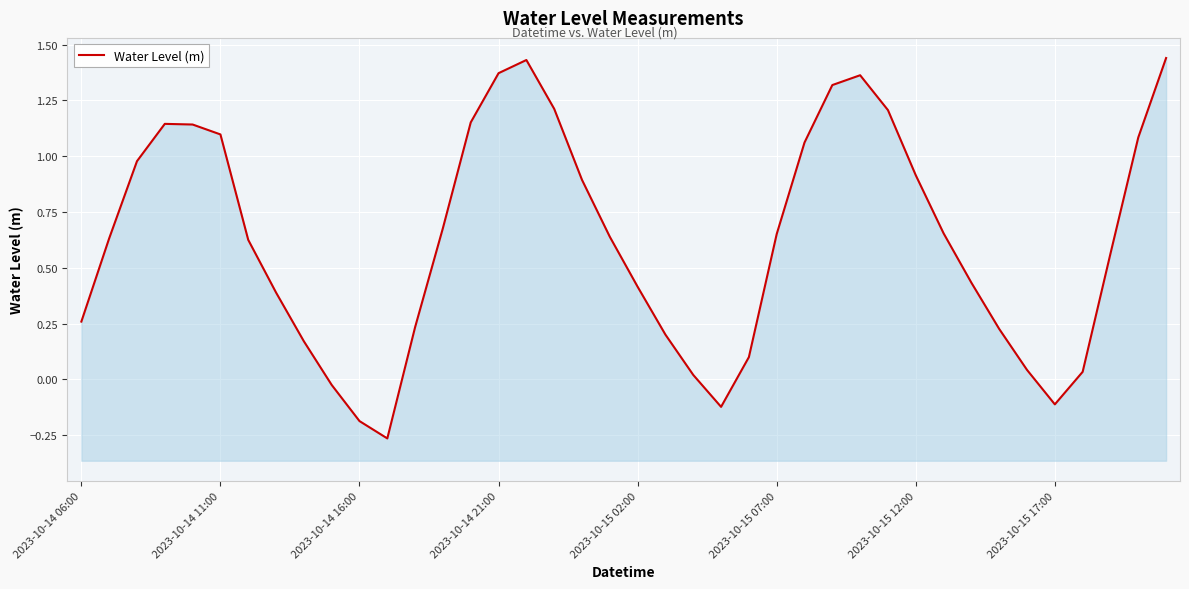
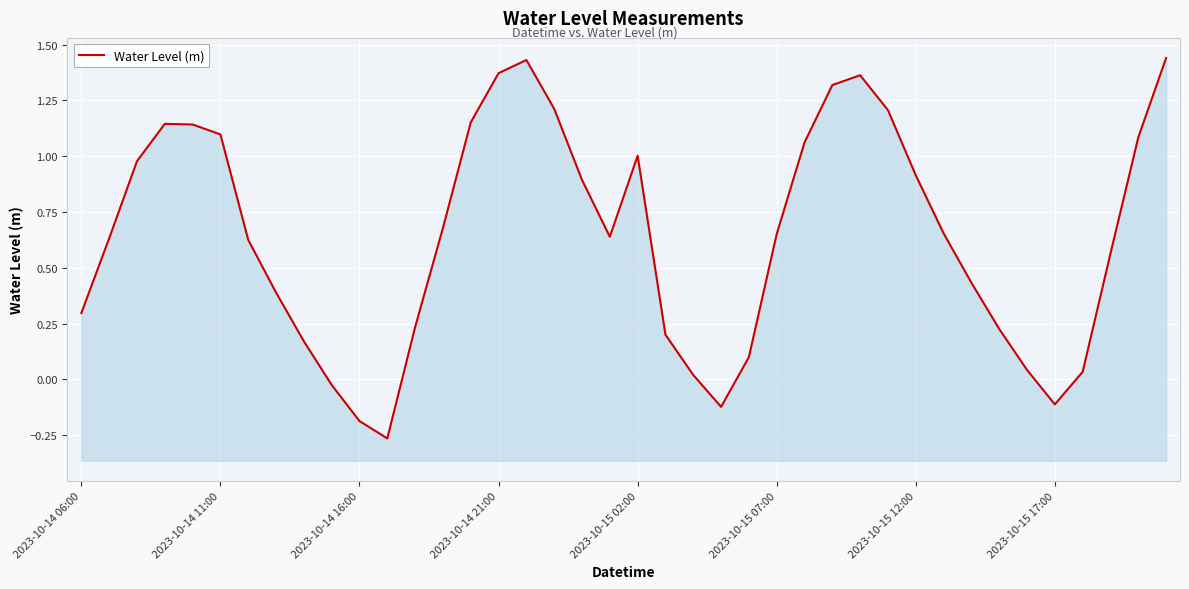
  {
-   "2023-10-14 06:00": 0.26,
+   "2023-10-14 06:00": 0.30,
    "2023-10-14 11:00": 1.10,
    "2023-10-14 16:00": -0.19,
    "2023-10-14 21:00": 1.37,
-   "2023-10-15 02:00": 0.42,
+   "2023-10-15 02:00": 1.00,
    "2023-10-15 07:00": 0.65,
    "2023-10-15 12:00": 0.91,
    "2023-10-15 17:00": -0.11
  }
